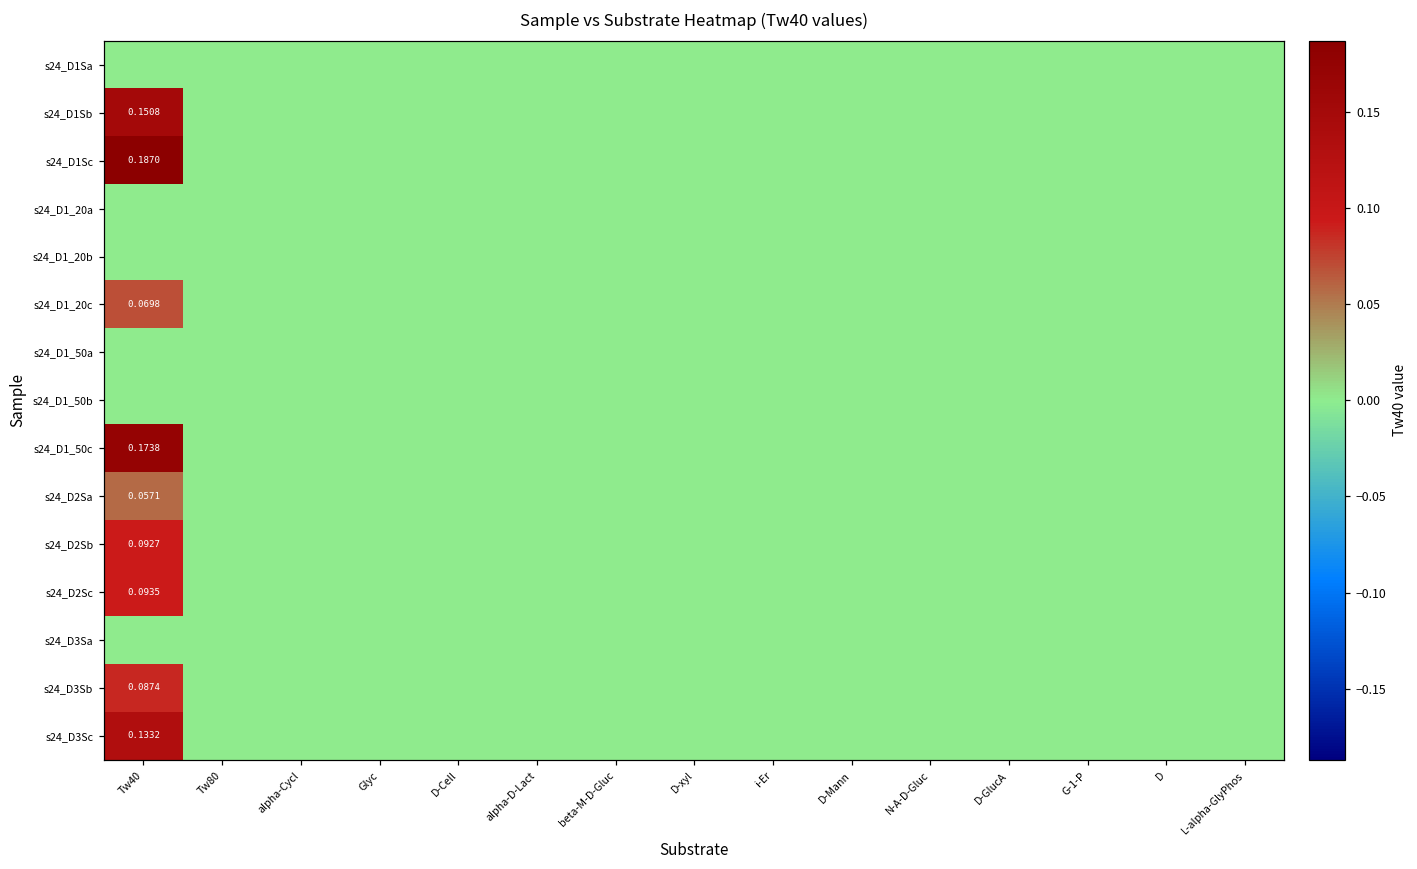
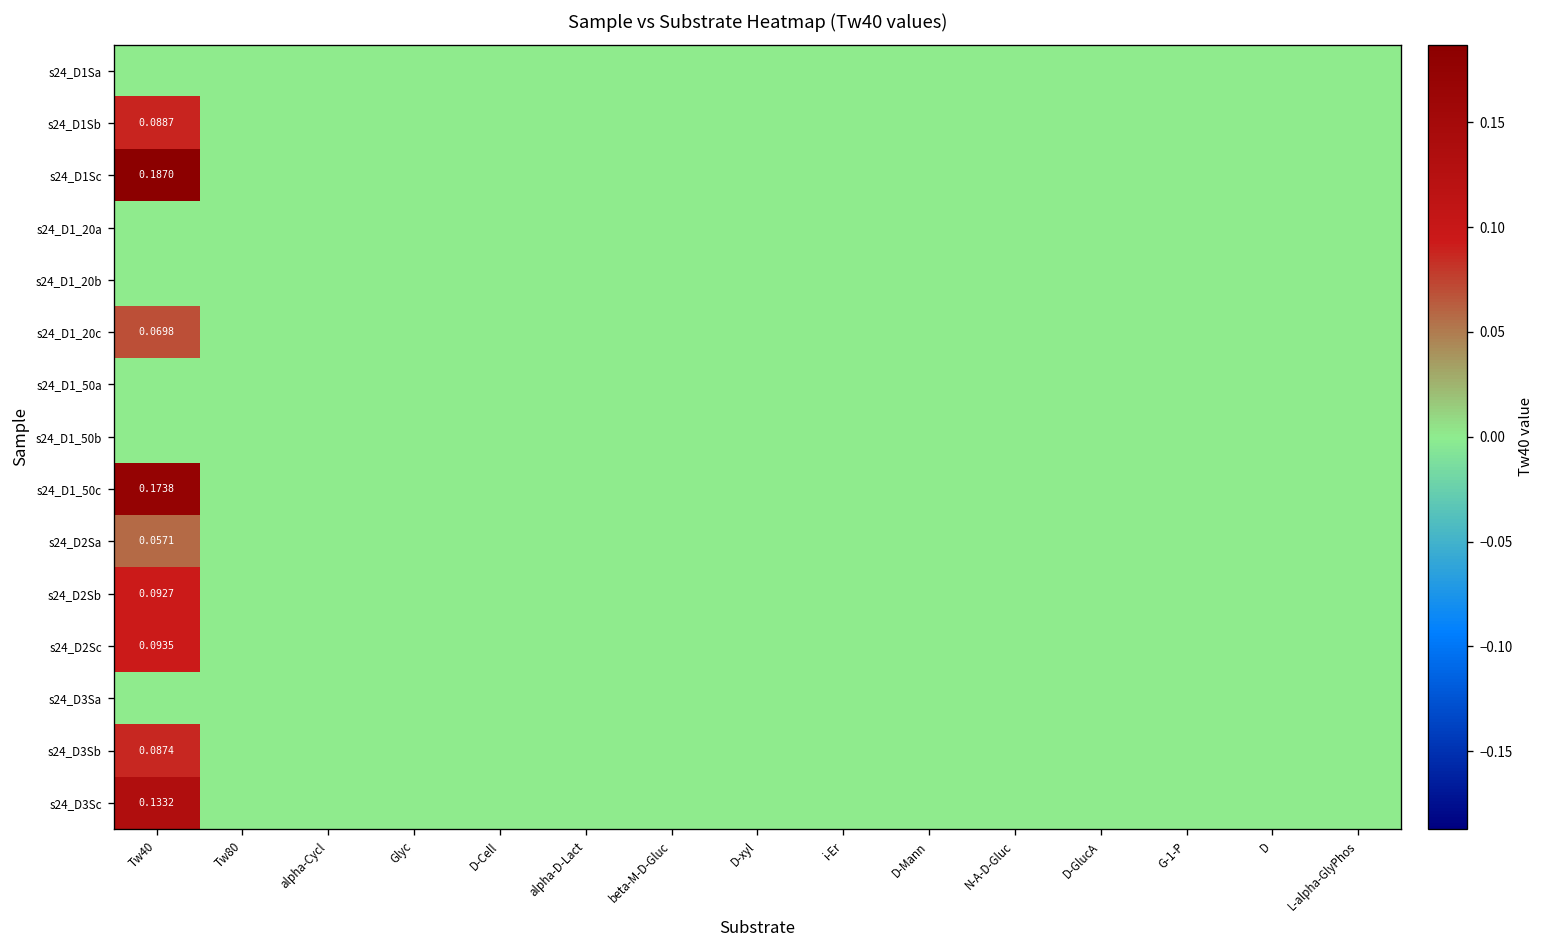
  {
    "s24_D1Sb": {
-     "Tw40": 0.1508
+     "Tw40": 0.0887
    },
    "s24_D1Sc": {
      "Tw40": 0.1870
    },
    "s24_D1_20c": {
      "Tw40": 0.0698
    },
    "s24_D1_50c": {
      "Tw40": 0.1738
    },
    "s24_D2Sa": {
      "Tw40": 0.0571
    },
    "s24_D2Sb": {
      "Tw40": 0.0927
    },
    "s24_D2Sc": {
      "Tw40": 0.0935
    },
    "s24_D3Sb": {
      "Tw40": 0.0874
    },
    "s24_D3Sc": {
      "Tw40": 0.1332
    }
  }
